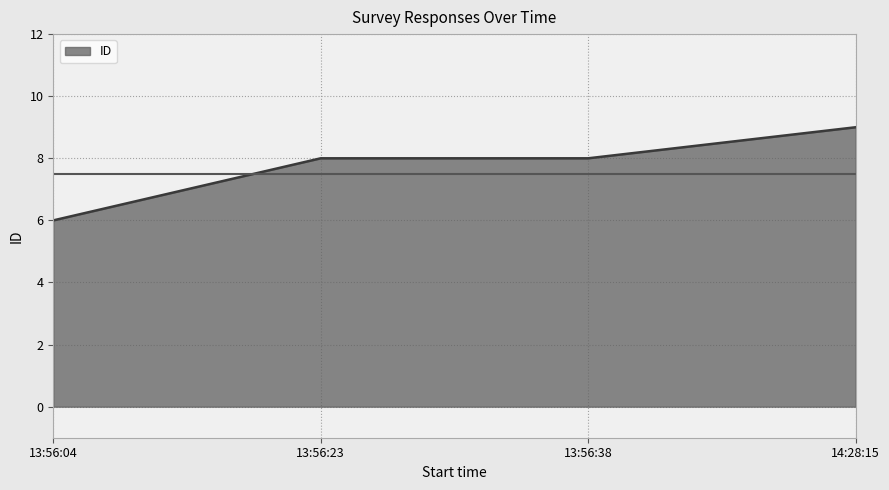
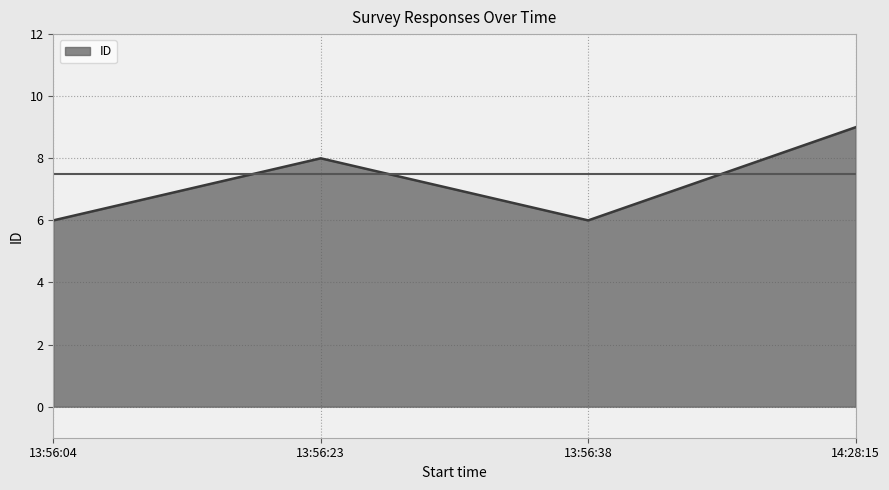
  {
    "13:56:04": 6,
    "13:56:23": 8,
-   "13:56:38": 8,
+   "13:56:38": 6,
    "14:28:15": 9
  }
